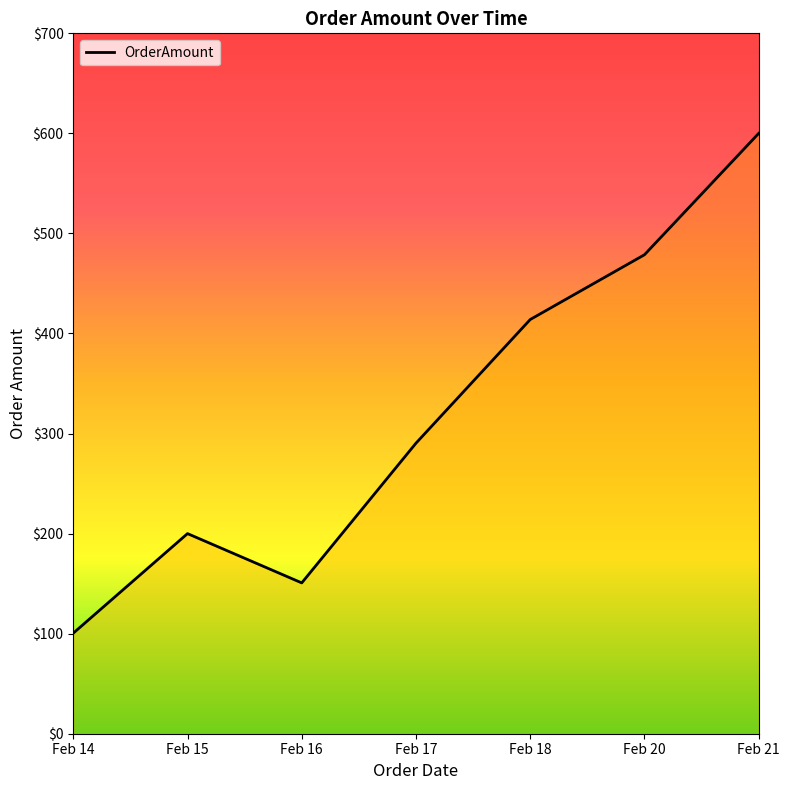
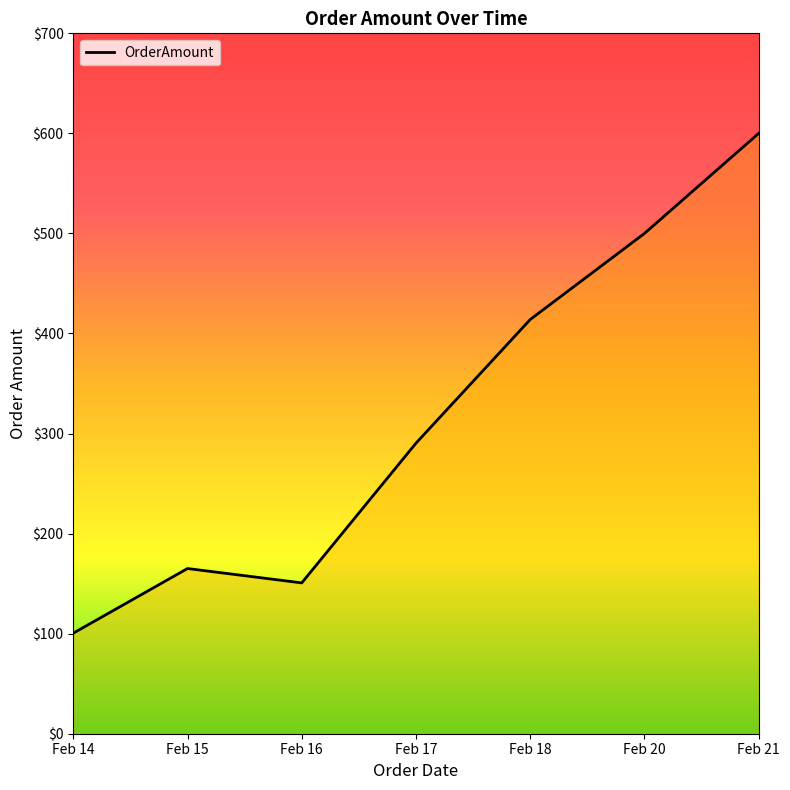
  {
    "Feb 14": "$101",
-   "Feb 15": "$200",
+   "Feb 15": "$165",
    "Feb 16": "$151",
    "Feb 17": "$290",
    "Feb 18": "$414",
-   "Feb 20": "$479",
+   "Feb 20": "$500",
    "Feb 21": "$600"
  }
